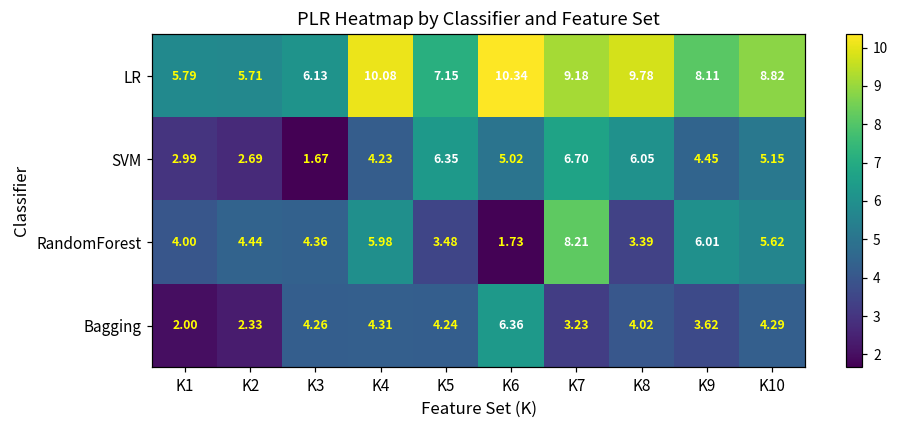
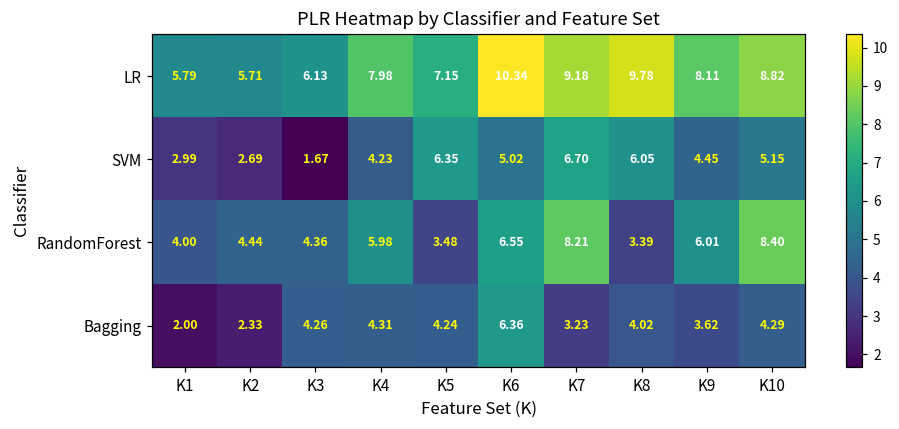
  {
    "LR": {
      "K1": 5.79,
      "K2": 5.71,
      "K3": 6.13,
-     "K4": 10.08,
+     "K4": 7.98,
      "K5": 7.15,
      "K6": 10.34,
      "K7": 9.18,
      "K8": 9.78,
      "K9": 8.11,
      "K10": 8.82
    },
    "SVM": {
      "K1": 2.99,
      "K2": 2.69,
      "K3": 1.67,
      "K4": 4.23,
      "K5": 6.35,
      "K6": 5.02,
      "K7": 6.70,
      "K8": 6.05,
      "K9": 4.45,
      "K10": 5.15
    },
    "RandomForest": {
      "K1": 4.00,
      "K2": 4.44,
      "K3": 4.36,
      "K4": 5.98,
      "K5": 3.48,
-     "K6": 1.73,
+     "K6": 6.55,
      "K7": 8.21,
      "K8": 3.39,
      "K9": 6.01,
-     "K10": 5.62
+     "K10": 8.40
    },
    "Bagging": {
      "K1": 2.00,
      "K2": 2.33,
      "K3": 4.26,
      "K4": 4.31,
      "K5": 4.24,
      "K6": 6.36,
      "K7": 3.23,
      "K8": 4.02,
      "K9": 3.62,
      "K10": 4.29
    }
  }
